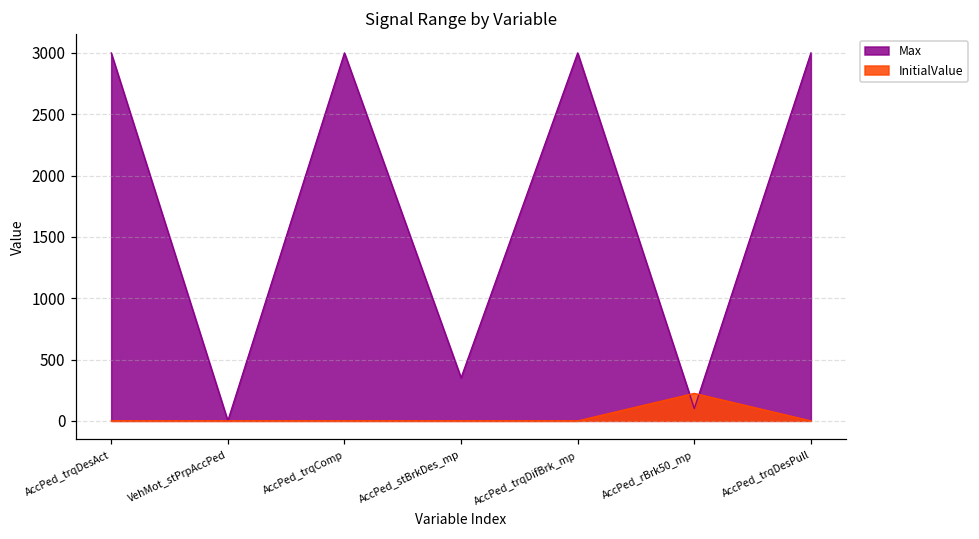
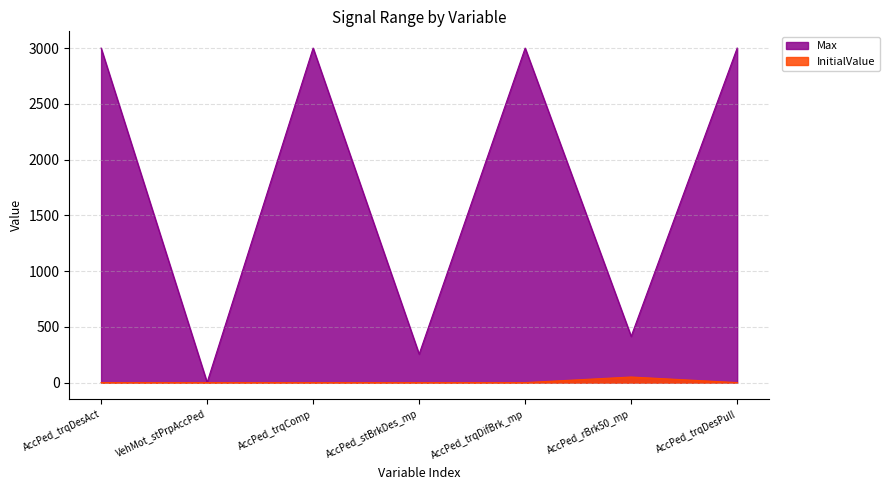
  {
    "Max": {
      "AccPed_trqDesAct": 3000,
      "AccPed_trqComp": 3000,
-     "AccPed_stBrkDes_mp": 350,
+     "AccPed_stBrkDes_mp": 260,
      "AccPed_trqDifBrk_mp": 3000,
-     "AccPed_rBrk50_mp": 100,
+     "AccPed_rBrk50_mp": 410,
      "AccPed_trqDesPull": 3000
    },
    "InitialValue": {
      "AccPed_trqDesAct": 0,
      "AccPed_trqComp": 0,
      "AccPed_stBrkDes_mp": 0,
      "AccPed_trqDifBrk_mp": 0,
-     "AccPed_rBrk50_mp": 220,
+     "AccPed_rBrk50_mp": 50,
      "AccPed_trqDesPull": 0
    }
  }
